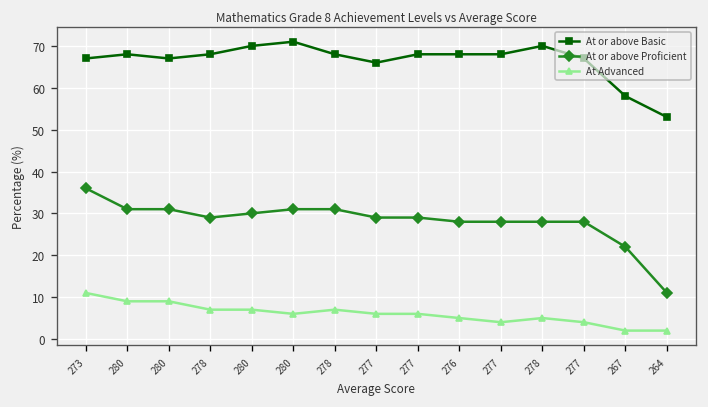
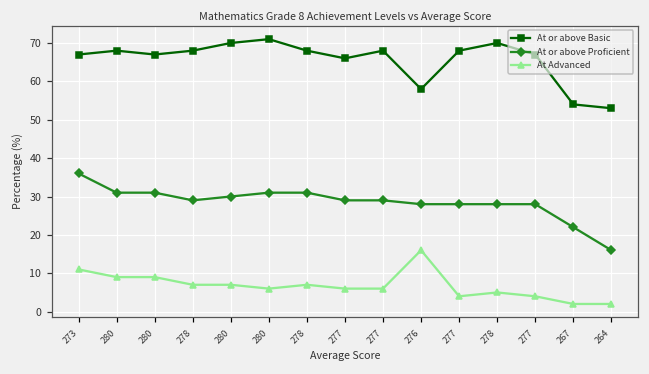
  {
    "At or above Basic": {
      "273": 67,
-     "276": 68,
-     "267": 58,
+     "276": 58,
+     "267": 54,
      "264": 53
    },
    "At or above Proficient": {
      "273": 36,
      "276": 28,
      "267": 22,
-     "264": 11
+     "264": 16
    },
    "At Advanced": {
      "273": 11,
-     "276": 5,
+     "276": 16,
      "267": 2,
      "264": 2
    }
  }
